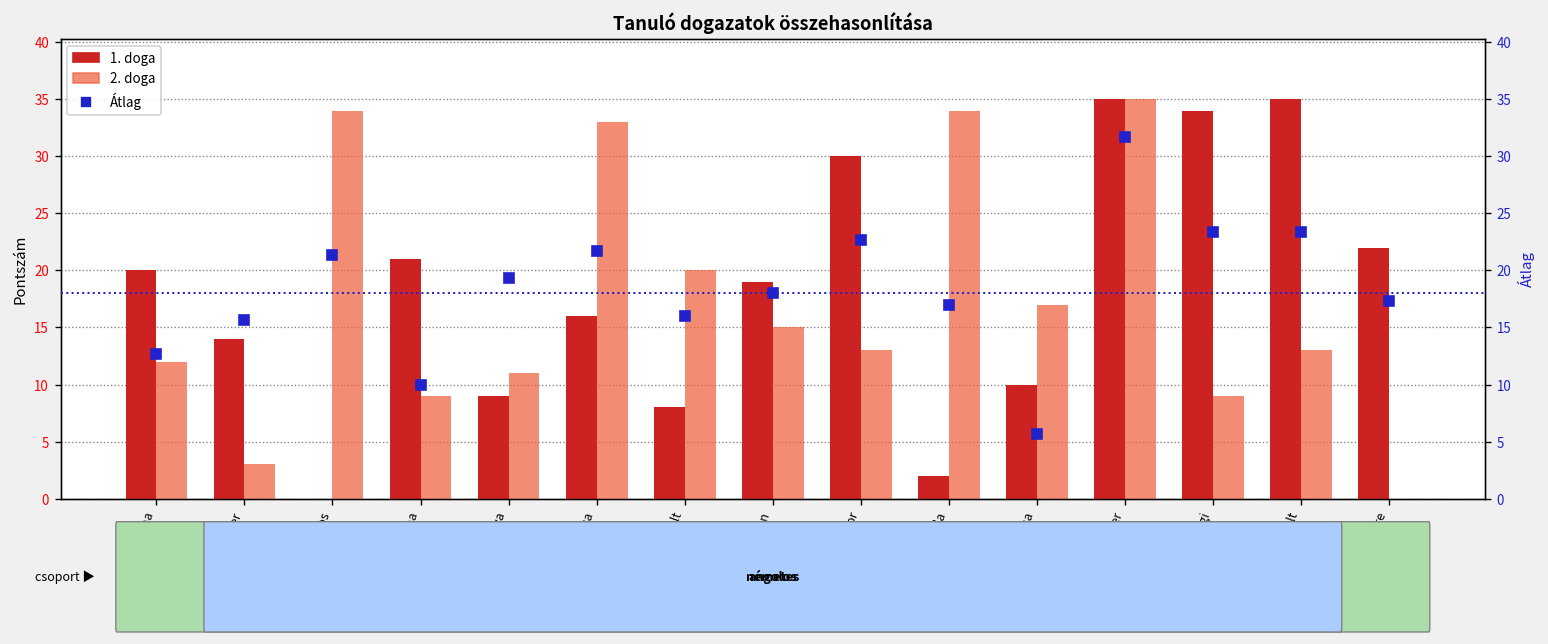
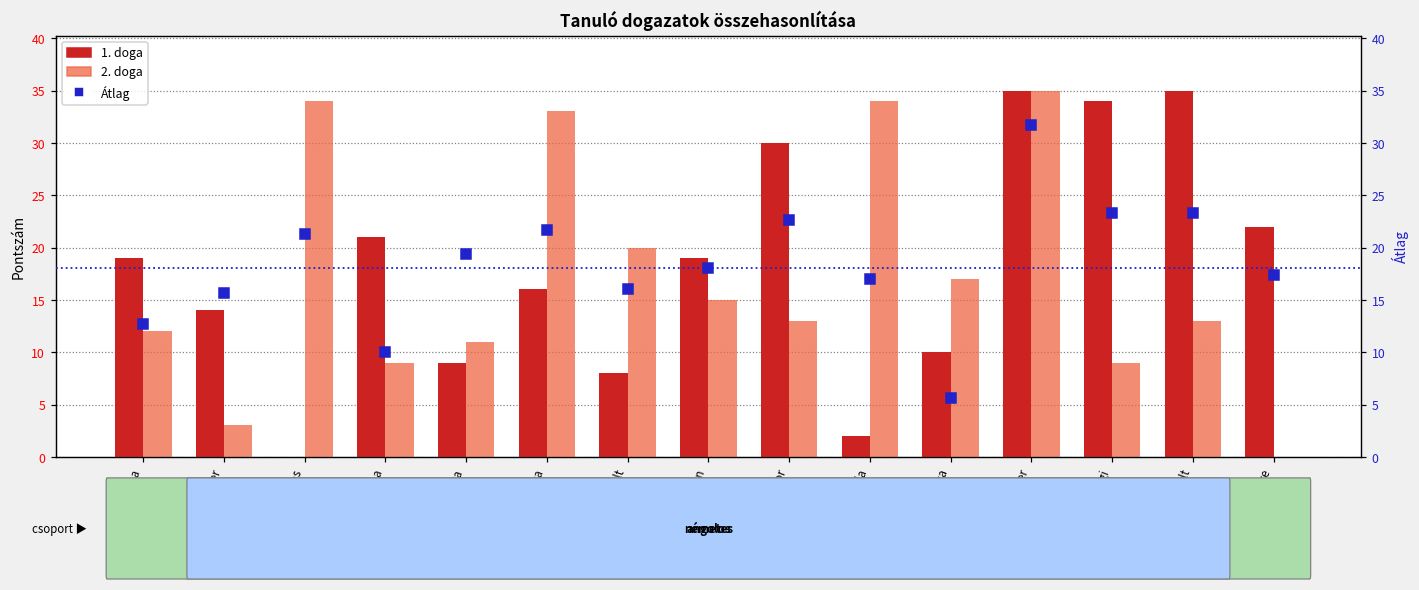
  {
    "1. doga": {
-     "Német Diána": 20,
+     "Német Diána": 19,
      "Agár Péter": 14,
      "Szürke Lajos": 0,
      "Katona Barna": 21,
      "Dévey Orsolya": 9,
      "Révész Kata": 16,
      "Ábrahám Zsolt": 8,
      "Király Áron": 19,
      "Babos Gábor": 30,
      "Kiszely Lilla": 2,
      "Váry Dorka": 10,
      "Kesztes Péter": 35,
      "Mámor Ági": 34,
      "Düve Zsolt": 35,
      "Düve Imre": 22
    },
    "2. doga": {
      "Német Diána": 12,
      "Agár Péter": 3,
      "Szürke Lajos": 34,
      "Katona Barna": 9,
      "Dévey Orsolya": 11,
      "Révész Kata": 33,
      "Ábrahám Zsolt": 20,
      "Király Áron": 15,
      "Babos Gábor": 13,
      "Kiszely Lilla": 34,
      "Váry Dorka": 17,
      "Kesztes Péter": 35,
      "Mámor Ági": 9,
      "Düve Zsolt": 13,
      "Düve Imre": 0
    }
  }
